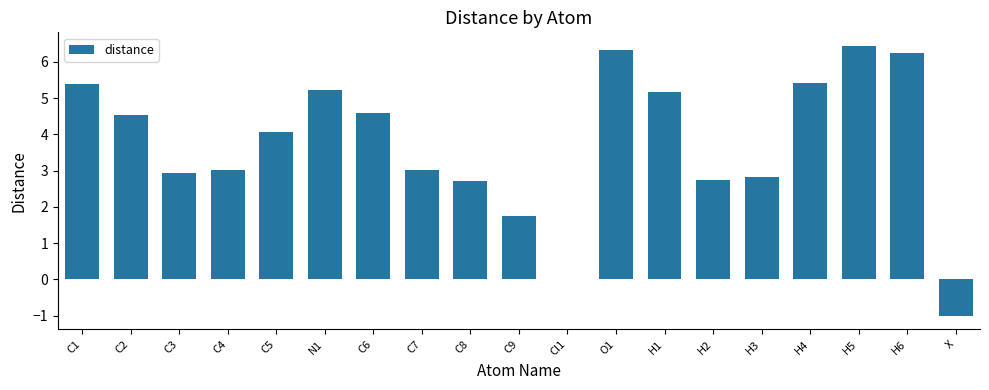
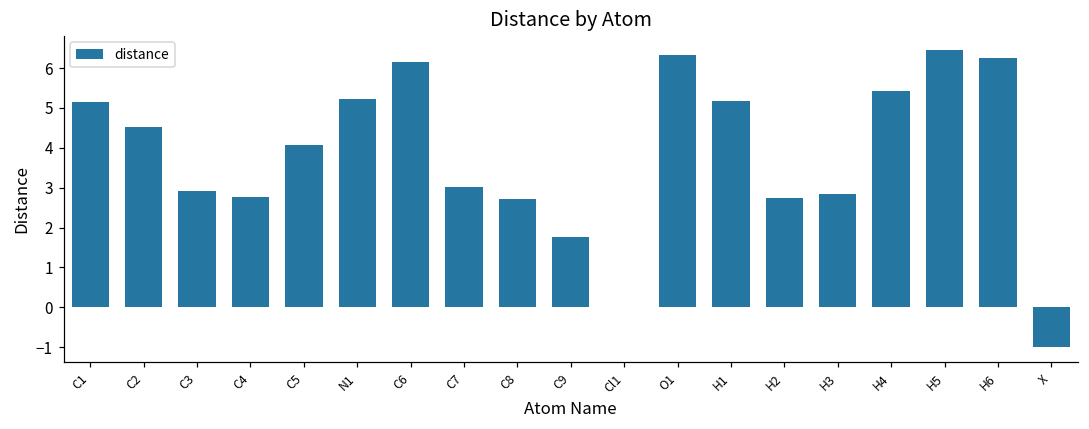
  {
-   "C1": 5.4,
+   "C1": 5.1,
    "C2": 4.5,
    "C3": 2.9,
-   "C4": 3.0,
+   "C4": 2.8,
    "C5": 4.1,
    "N1": 5.2,
-   "C6": 4.6,
+   "C6": 6.1,
    "C7": 3.0,
    "C8": 2.7,
    "C9": 1.8,
    "Cl1": 0.0,
    "O1": 6.3,
    "H1": 5.2,
    "H2": 2.7,
    "H3": 2.8,
    "H4": 5.4,
    "H5": 6.4,
    "H6": 6.2,
    "X": -1.0
  }
